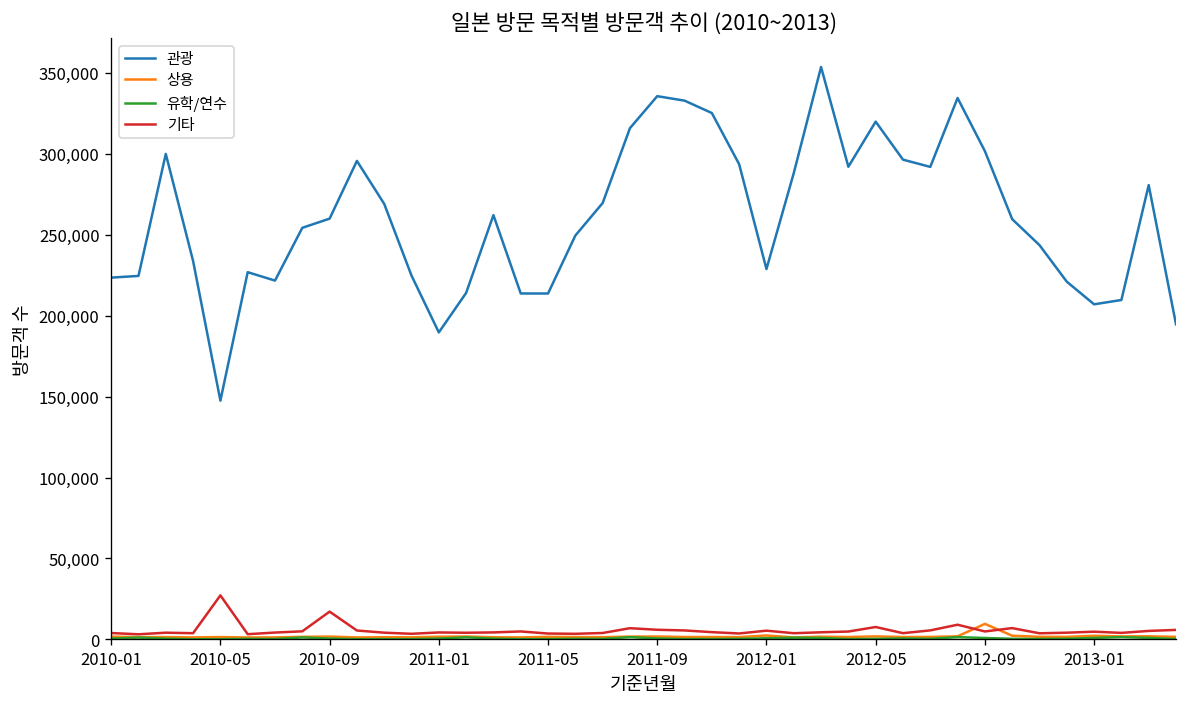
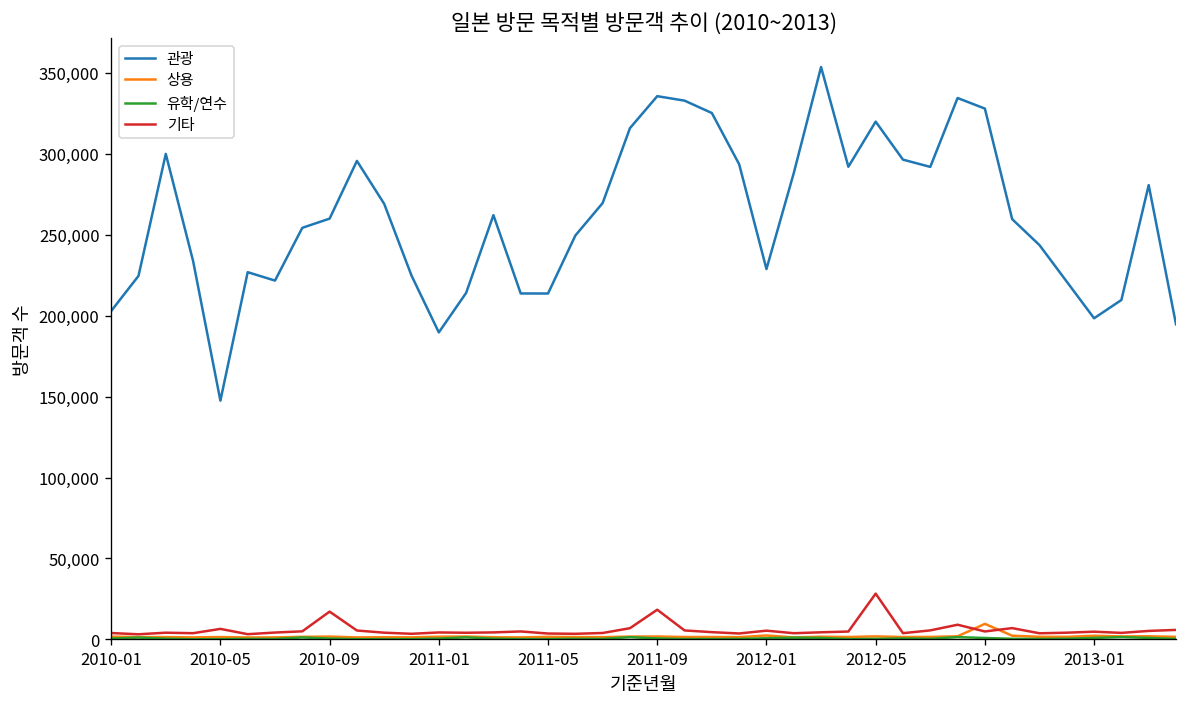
  {
    "관광": {
-     "2010-01": "223,000",
+     "2010-01": "203,000",
      "2010-05": "147,000",
      "2010-09": "260,000",
      "2011-01": "190,000",
      "2011-05": "214,000",
      "2011-09": "335,000",
      "2012-01": "229,000",
      "2012-05": "320,000",
-     "2012-09": "302,000",
-     "2013-01": "207,000"
+     "2012-09": "328,000",
+     "2013-01": "198,000"
    },
    "상용": {
      "2012-09": "10,000"
    },
    "유학/연수": {
      "2012-09": "1,000"
    },
    "기타": {
      "2010-01": "4,000",
-     "2010-05": "27,000",
+     "2010-05": "7,000",
      "2010-09": "17,000",
      "2011-01": "4,000",
      "2011-05": "4,000",
-     "2011-09": "6,000",
+     "2011-09": "18,000",
      "2012-01": "5,000",
-     "2012-05": "8,000",
+     "2012-05": "28,000",
      "2012-09": "5,000",
      "2013-01": "5,000"
    }
  }
